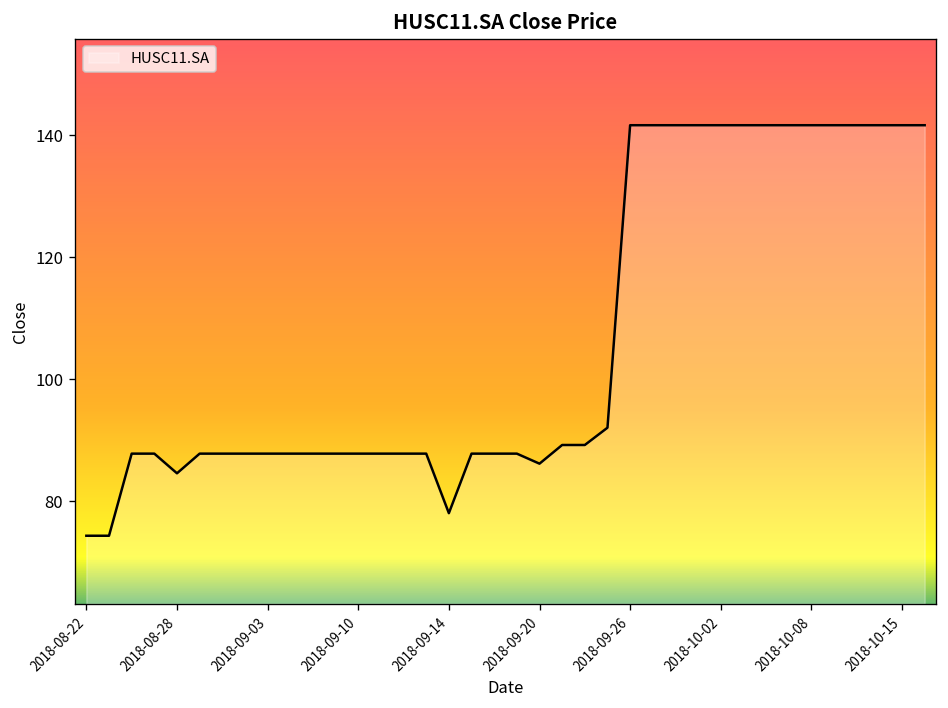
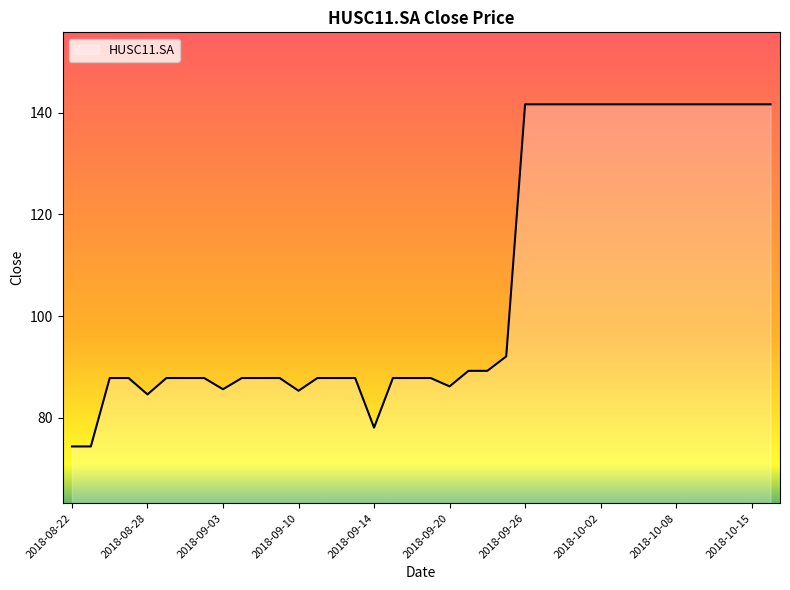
  {
    "2018-08-22": 74,
    "2018-08-28": 85,
-   "2018-09-03": 88,
-   "2018-09-10": 88,
+   "2018-09-03": 86,
+   "2018-09-10": 85,
    "2018-09-14": 78,
    "2018-09-20": 86,
    "2018-09-26": 142,
    "2018-10-02": 142,
    "2018-10-08": 142,
    "2018-10-15": 142
  }
